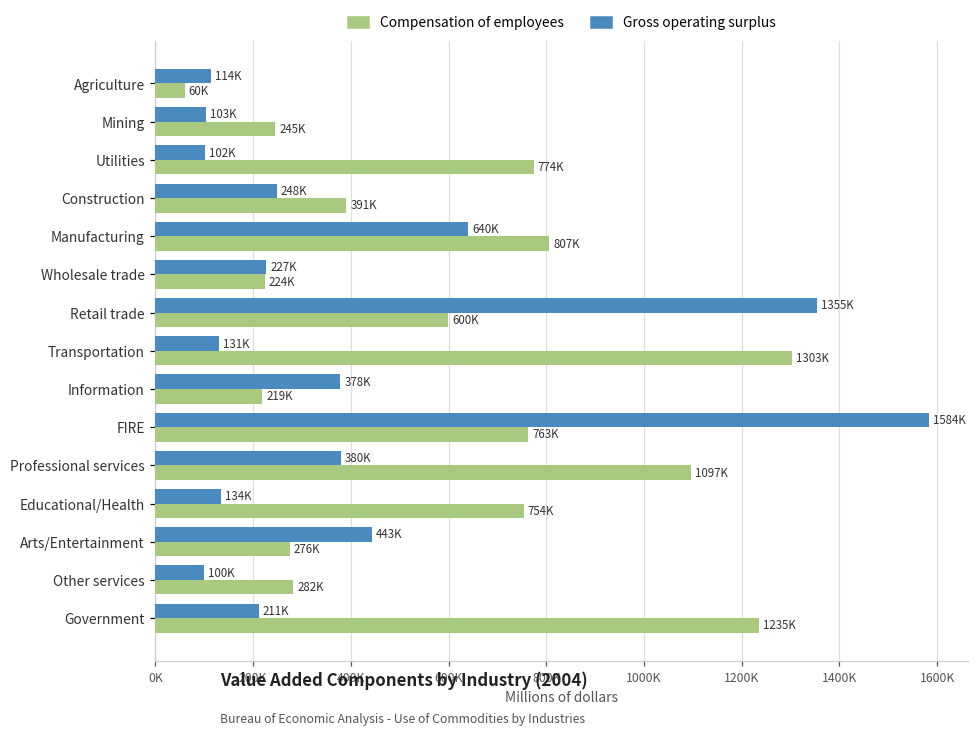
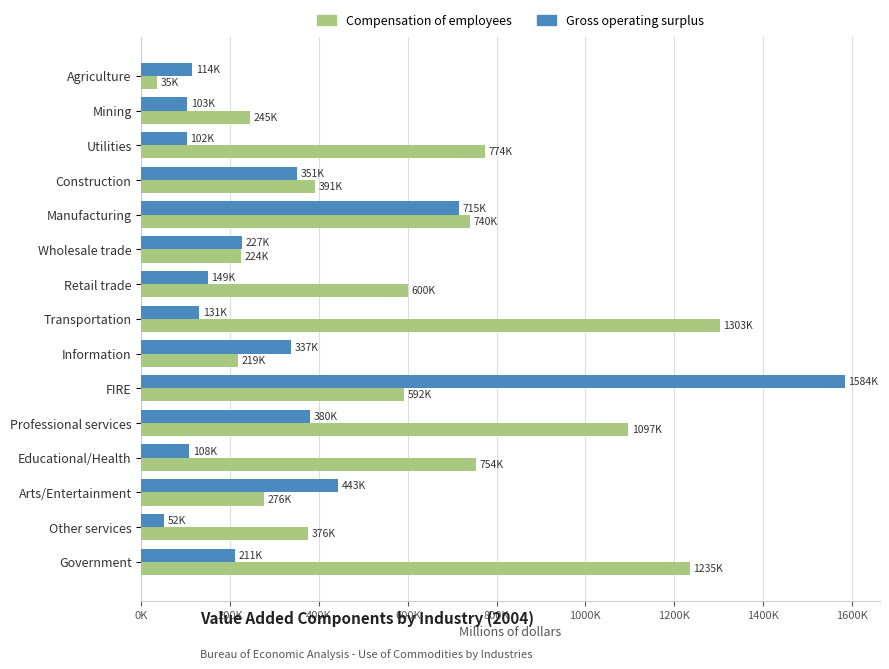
  {
    "Compensation of employees": {
-     "Agriculture": "60K",
+     "Agriculture": "35K",
      "Mining": "245K",
      "Utilities": "774K",
      "Construction": "391K",
-     "Manufacturing": "807K",
+     "Manufacturing": "740K",
      "Wholesale trade": "224K",
      "Retail trade": "600K",
      "Transportation": "1303K",
      "Information": "219K",
-     "FIRE": "763K",
+     "FIRE": "592K",
      "Professional services": "1097K",
      "Educational/Health": "754K",
      "Arts/Entertainment": "276K",
-     "Other services": "282K",
+     "Other services": "376K",
      "Government": "1235K"
    },
    "Gross operating surplus": {
      "Agriculture": "114K",
      "Mining": "103K",
      "Utilities": "102K",
-     "Construction": "248K",
-     "Manufacturing": "640K",
+     "Construction": "351K",
+     "Manufacturing": "715K",
      "Wholesale trade": "227K",
-     "Retail trade": "1355K",
+     "Retail trade": "149K",
      "Transportation": "131K",
-     "Information": "378K",
+     "Information": "337K",
      "FIRE": "1584K",
      "Professional services": "380K",
-     "Educational/Health": "134K",
+     "Educational/Health": "108K",
      "Arts/Entertainment": "443K",
-     "Other services": "100K",
+     "Other services": "52K",
      "Government": "211K"
    }
  }
